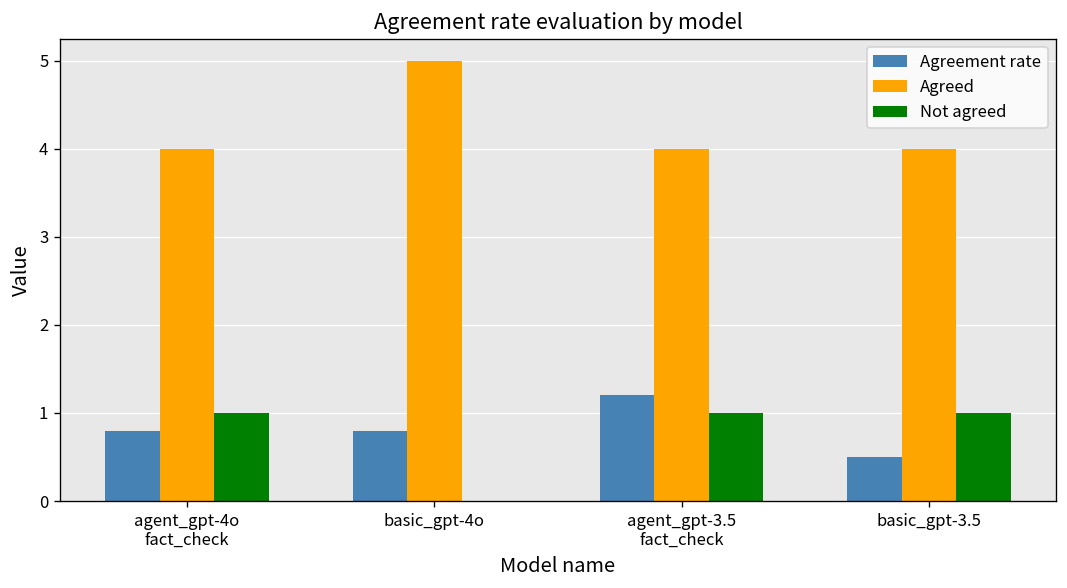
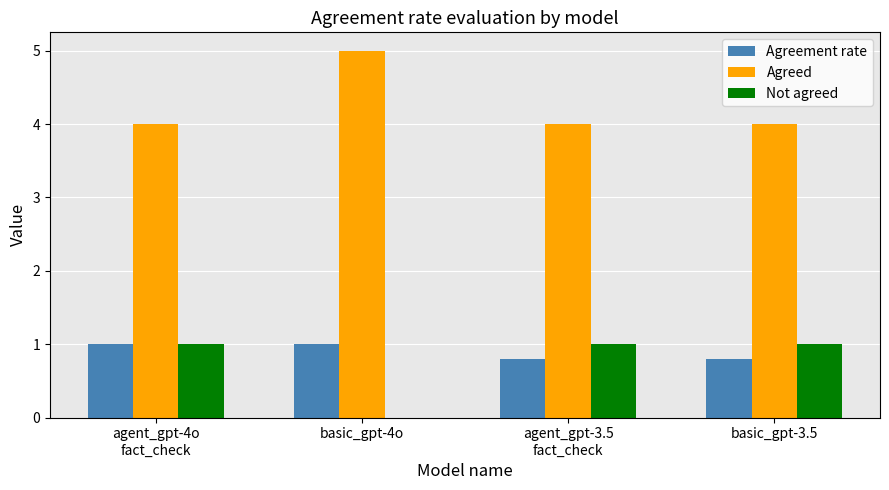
  {
    "Agreement rate": {
-     "agent_gpt-4o fact_check": 0.8,
-     "basic_gpt-4o": 0.8,
-     "agent_gpt-3.5 fact_check": 1.2,
-     "basic_gpt-3.5": 0.5
+     "agent_gpt-4o fact_check": 1.0,
+     "basic_gpt-4o": 1.0,
+     "agent_gpt-3.5 fact_check": 0.8,
+     "basic_gpt-3.5": 0.8
    },
    "Agreed": {
      "agent_gpt-4o fact_check": 4.0,
      "basic_gpt-4o": 5.0,
      "agent_gpt-3.5 fact_check": 4.0,
      "basic_gpt-3.5": 4.0
    },
    "Not agreed": {
      "agent_gpt-4o fact_check": 1.0,
      "basic_gpt-4o": 0.0,
      "agent_gpt-3.5 fact_check": 1.0,
      "basic_gpt-3.5": 1.0
    }
  }
